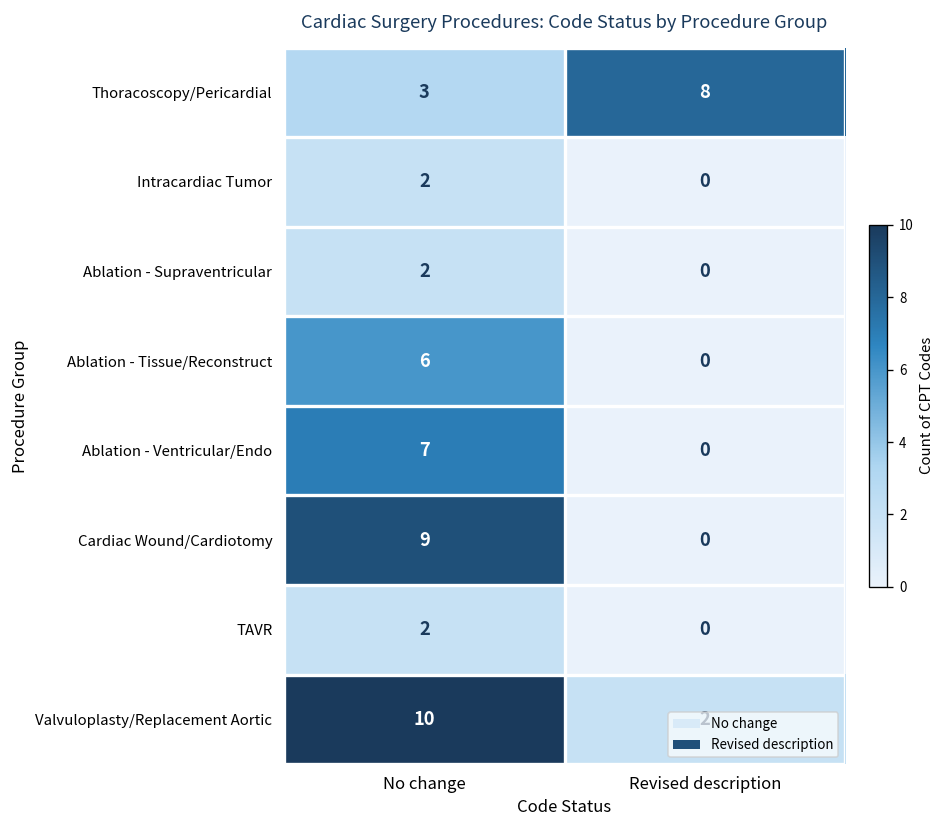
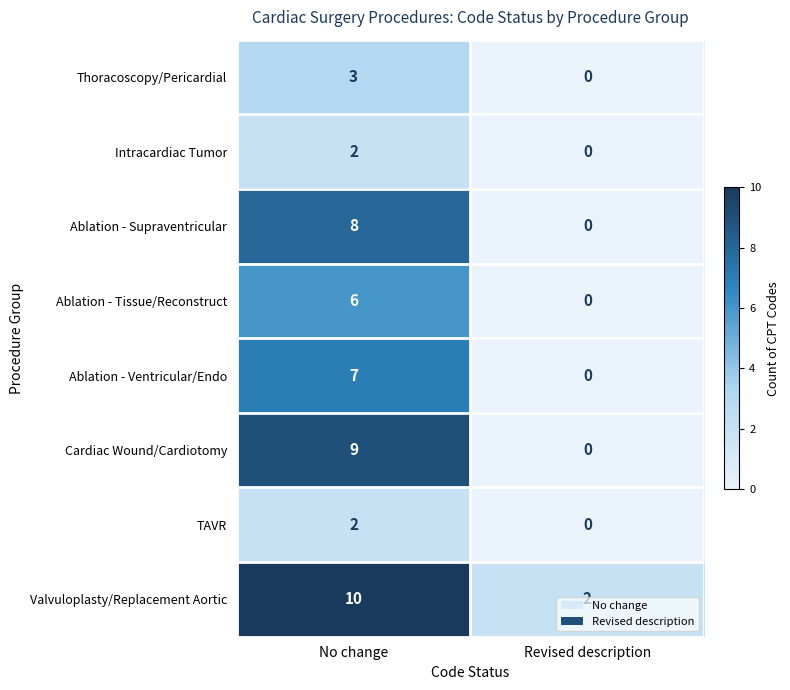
  {
    "Thoracoscopy/Pericardial": {
      "No change": 3,
-     "Revised description": 8
+     "Revised description": 0
    },
    "Intracardiac Tumor": {
      "No change": 2,
      "Revised description": 0
    },
    "Ablation - Supraventricular": {
-     "No change": 2,
+     "No change": 8,
      "Revised description": 0
    },
    "Ablation - Tissue/Reconstruct": {
      "No change": 6,
      "Revised description": 0
    },
    "Ablation - Ventricular/Endo": {
      "No change": 7,
      "Revised description": 0
    },
    "Cardiac Wound/Cardiotomy": {
      "No change": 9,
      "Revised description": 0
    },
    "TAVR": {
      "No change": 2,
      "Revised description": 0
    },
    "Valvuloplasty/Replacement Aortic": {
      "No change": 10
    }
  }
